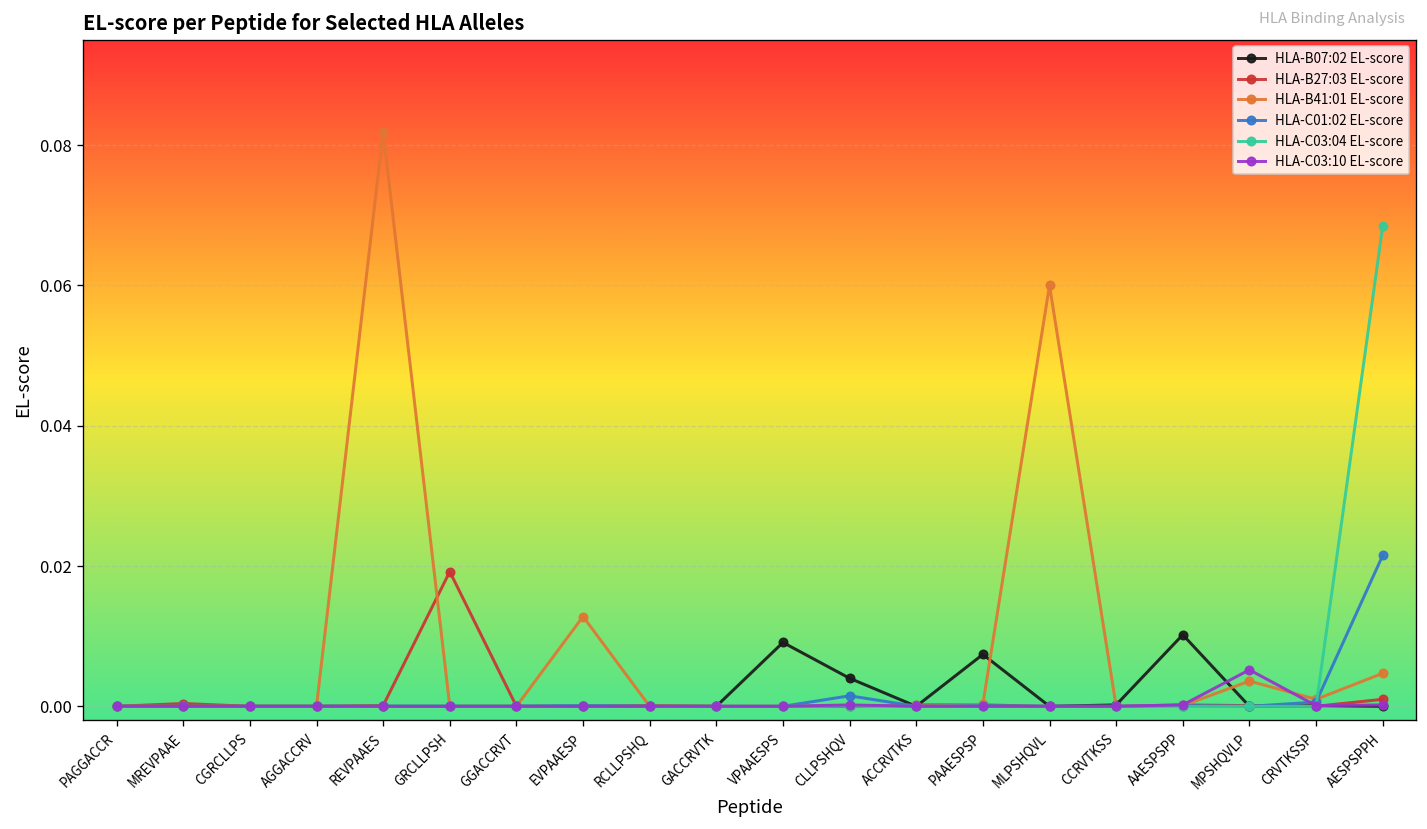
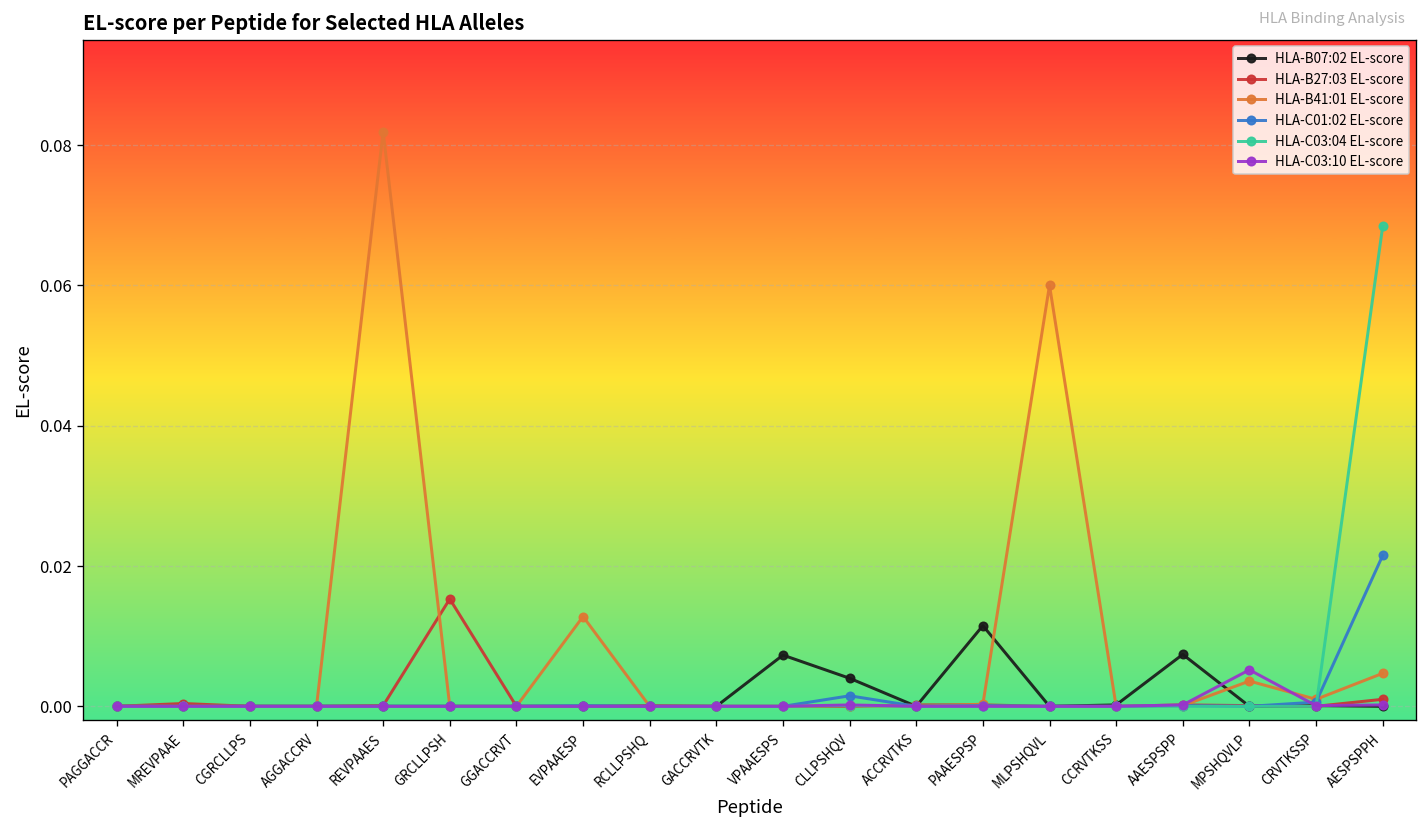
  {
    "HLA-B07:02 EL-score": {
-     "VPAAESPS": 0.009,
+     "VPAAESPS": 0.007,
      "CLLPSHQV": 0.004,
-     "PAAESPSP": 0.007,
-     "AAESPSPP": 0.010
+     "PAAESPSP": 0.012,
+     "AAESPSPP": 0.007
    },
    "HLA-B27:03 EL-score": {
-     "GRCLLPSH": 0.019,
+     "GRCLLPSH": 0.015,
      "AESPSPPH": 0.001
    },
    "HLA-B41:01 EL-score": {
      "REVPAAES": 0.082,
      "EVPAAESP": 0.013,
      "MLPSHQVL": 0.060,
      "MPSHQVLP": 0.004,
      "AESPSPPH": 0.005
    },
    "HLA-C01:02 EL-score": {
      "CLLPSHQV": 0.002,
      "AESPSPPH": 0.022
    },
    "HLA-C03:04 EL-score": {
      "AESPSPPH": 0.068
    },
    "HLA-C03:10 EL-score": {
      "MPSHQVLP": 0.005
    }
  }
